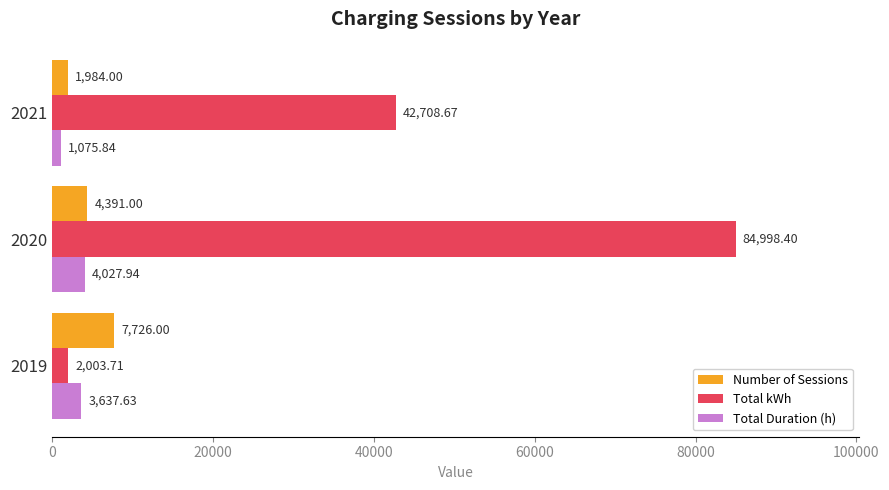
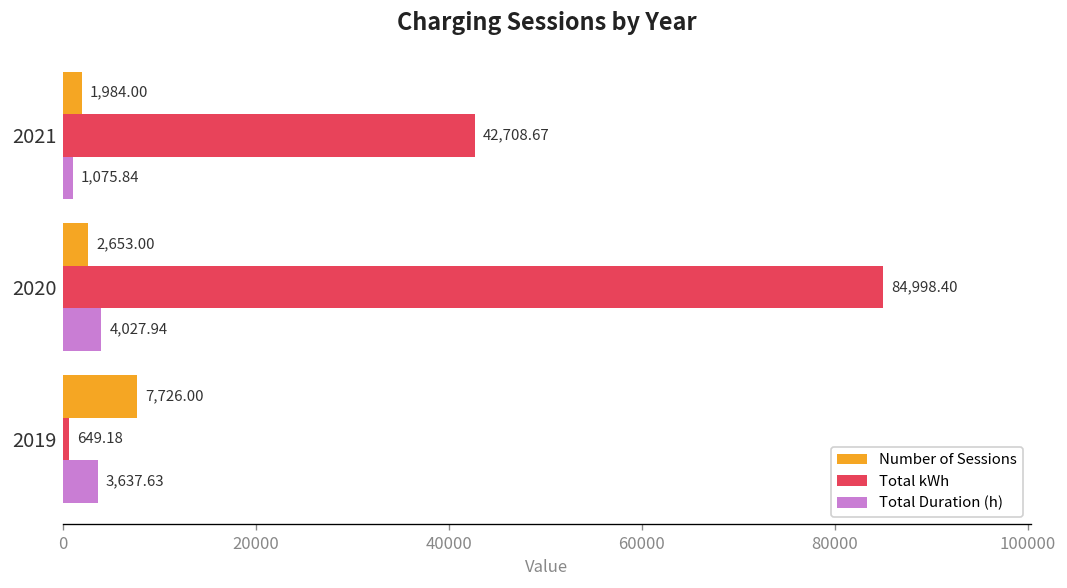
  {
    "Number of Sessions": {
      "2021": "1,984.00",
-     "2020": "4,391.00",
+     "2020": "2,653.00",
      "2019": "7,726.00"
    },
    "Total kWh": {
      "2021": "42,708.67",
      "2020": "84,998.40",
-     "2019": "2,003.71"
+     "2019": "649.18"
    },
    "Total Duration (h)": {
      "2021": "1,075.84",
      "2020": "4,027.94",
      "2019": "3,637.63"
    }
  }
